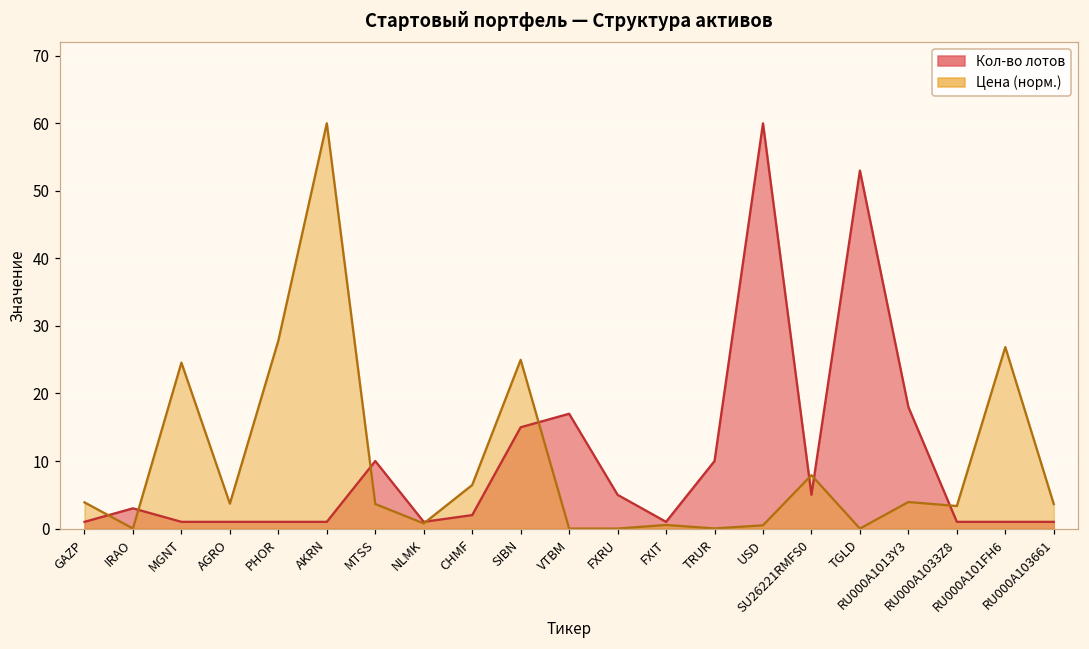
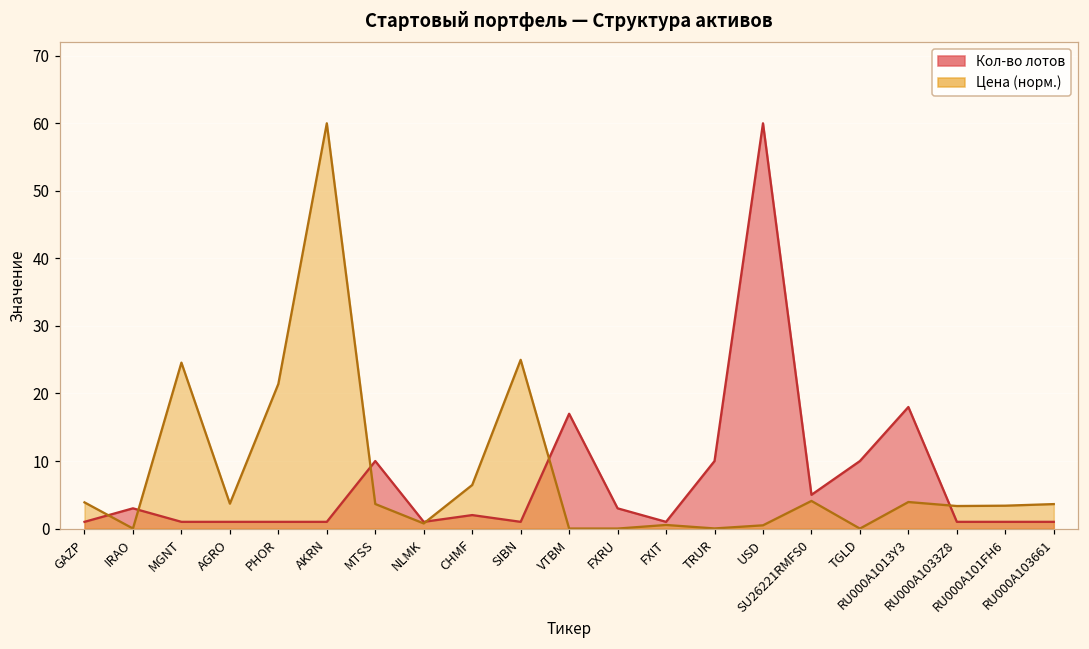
  {
    "Кол-во лотов": {
      "GAZP": 1,
      "IRAO": 3,
      "MGNT": 1,
      "AGRO": 1,
      "PHOR": 1,
      "AKRN": 1,
      "MTSS": 10,
      "CHMF": 2,
-     "SIBN": 15,
+     "SIBN": 1,
      "VTBM": 17,
-     "FXRU": 5,
+     "FXRU": 3,
      "FXIT": 1,
      "TRUR": 10,
      "USD": 60,
      "SU26221RMFS0": 5,
-     "TGLD": 53,
+     "TGLD": 10,
      "RU000A1013Y3": 18,
      "RU000A1033Z8": 1,
      "RU000A101FH6": 1,
      "RU000A103661": 1
    },
    "Цена (норм.)": {
      "GAZP": 4,
      "IRAO": 0,
      "MGNT": 25,
      "AGRO": 4,
-     "PHOR": 28,
+     "PHOR": 21,
      "AKRN": 60,
      "MTSS": 4,
      "CHMF": 6,
      "SIBN": 25,
      "VTBM": 0,
      "FXRU": 0,
      "FXIT": 1,
      "TRUR": 0,
      "USD": 0,
-     "SU26221RMFS0": 8,
+     "SU26221RMFS0": 4,
      "TGLD": 0,
      "RU000A1013Y3": 4,
      "RU000A1033Z8": 3,
-     "RU000A101FH6": 27,
+     "RU000A101FH6": 3,
      "RU000A103661": 4
    }
  }
